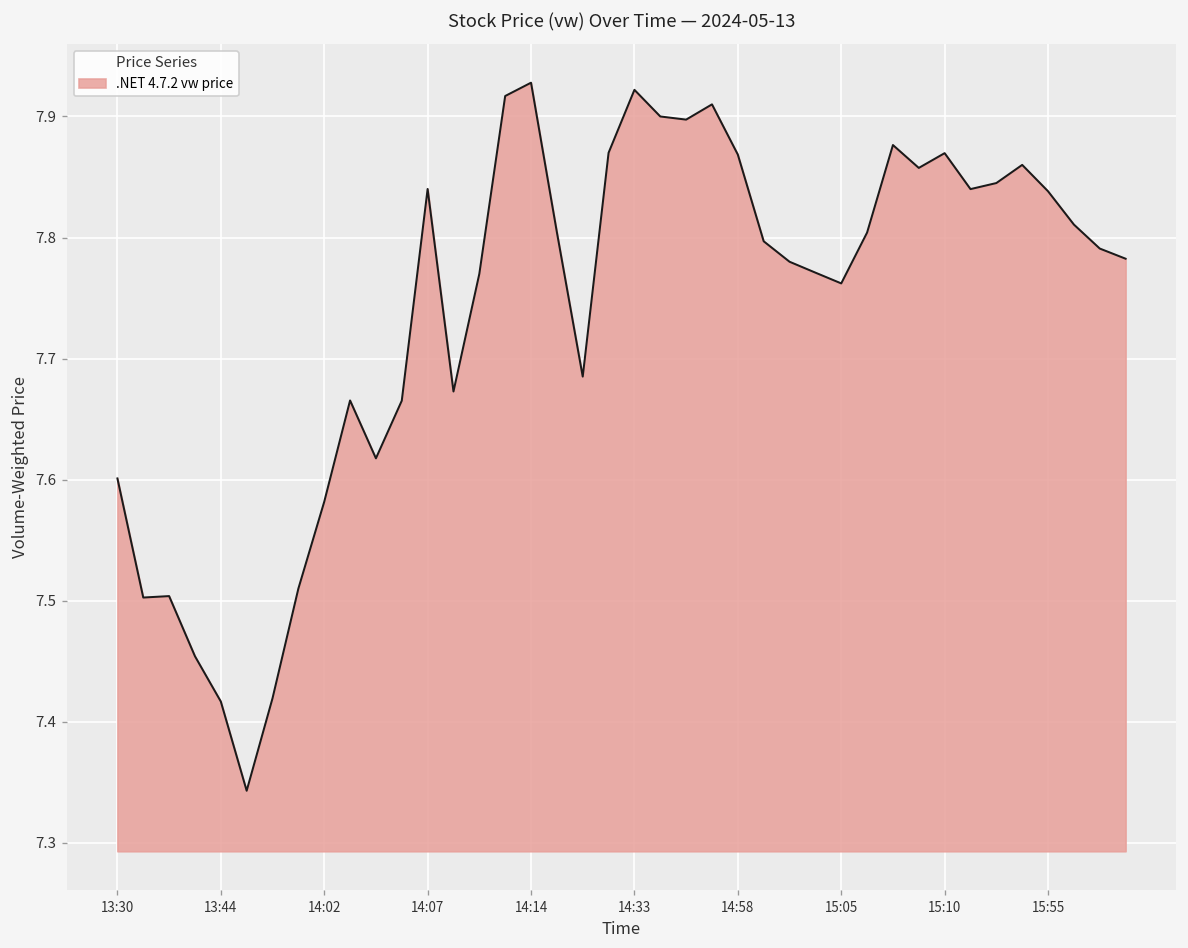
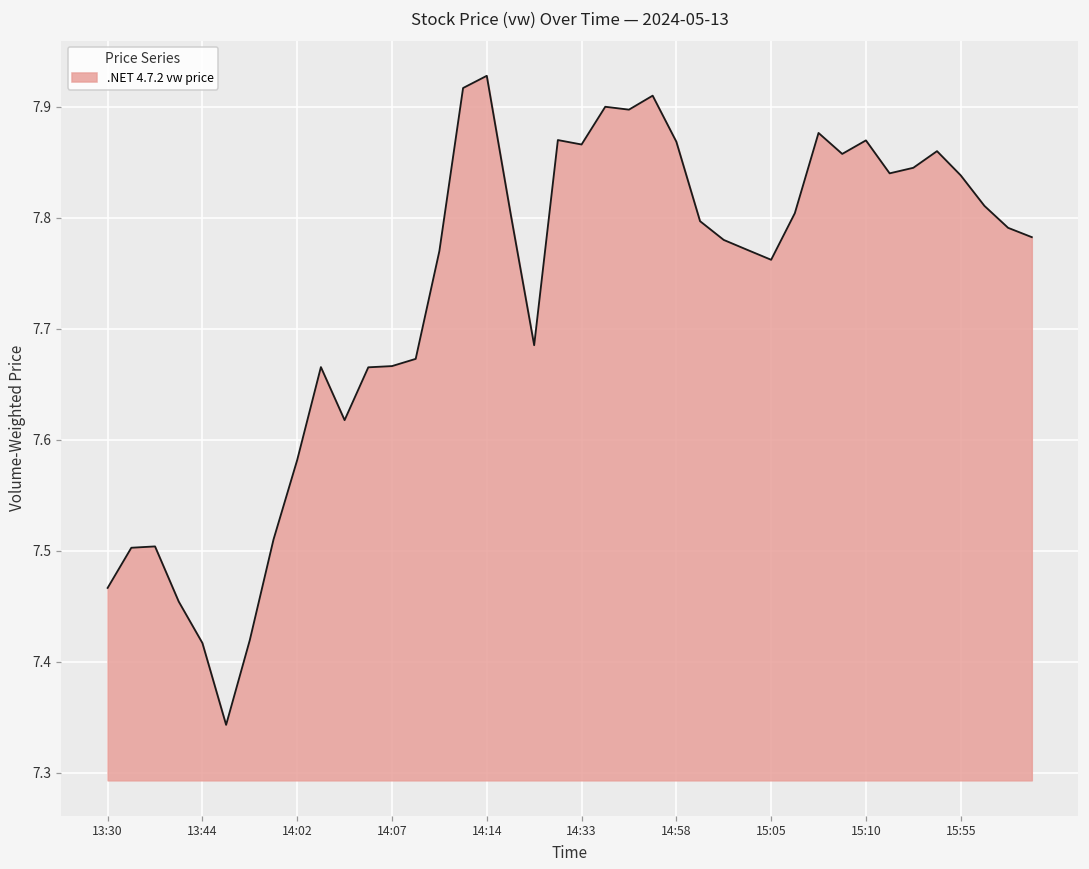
  {
-   "13:30": 7.601,
+   "13:30": 7.466,
    "13:44": 7.417,
    "14:02": 7.582,
-   "14:07": 7.840,
+   "14:07": 7.666,
    "14:14": 7.928,
-   "14:33": 7.922,
+   "14:33": 7.866,
    "14:58": 7.869,
    "15:05": 7.762,
    "15:10": 7.870,
    "15:55": 7.838
  }
